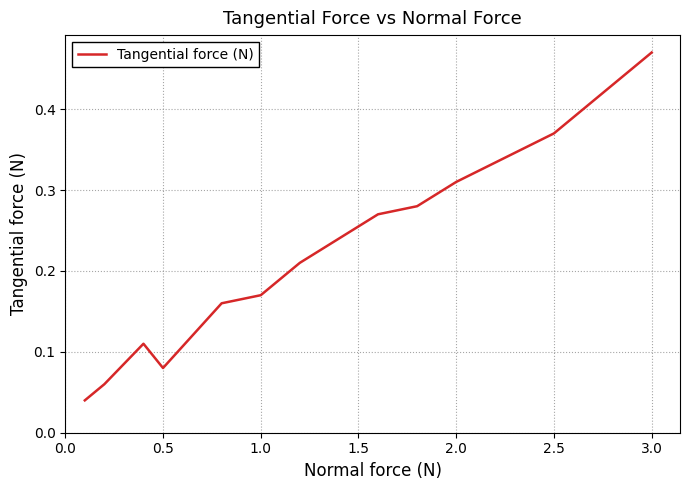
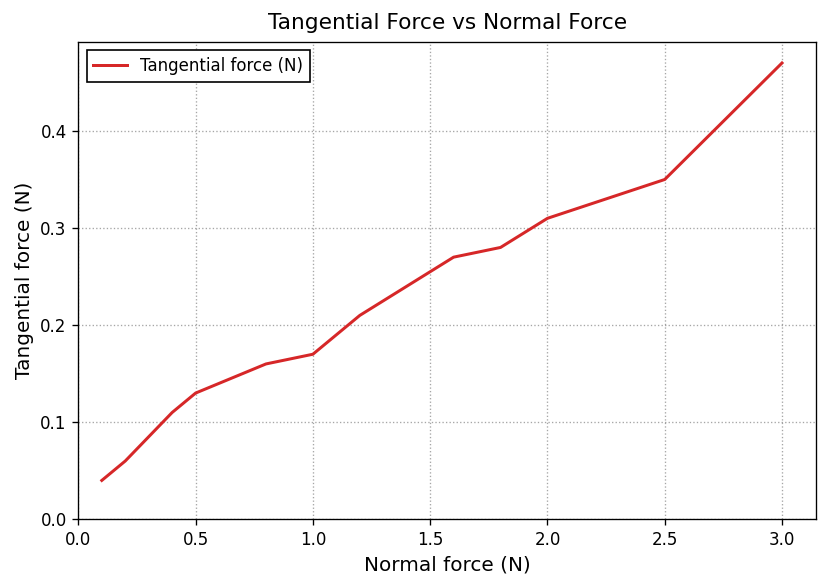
  {
-   "0.5": 0.08,
+   "0.5": 0.13,
    "1.0": 0.17,
    "2.0": 0.31,
-   "2.5": 0.37,
+   "2.5": 0.35,
    "3.0": 0.47
  }
